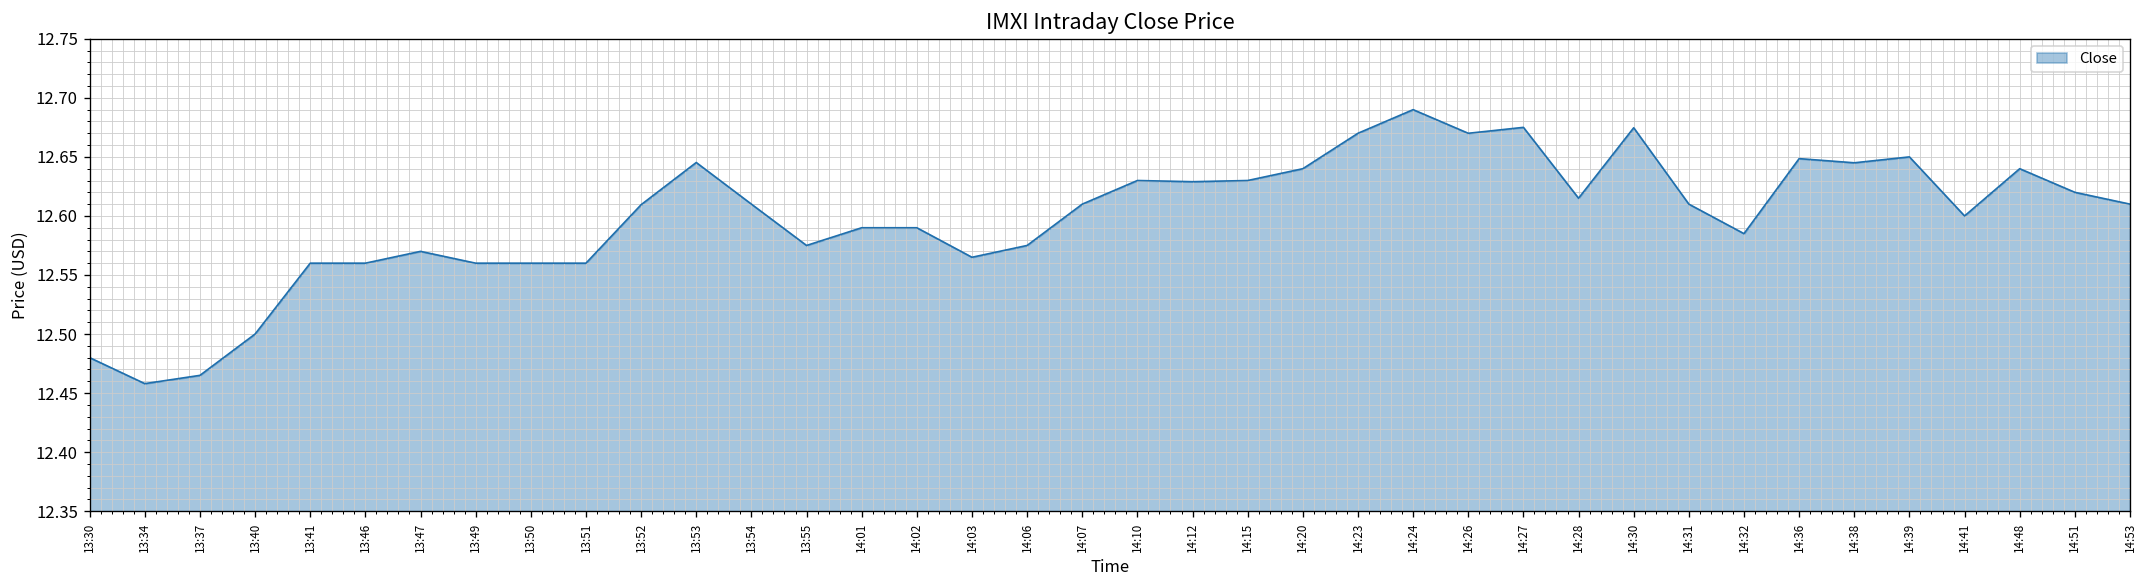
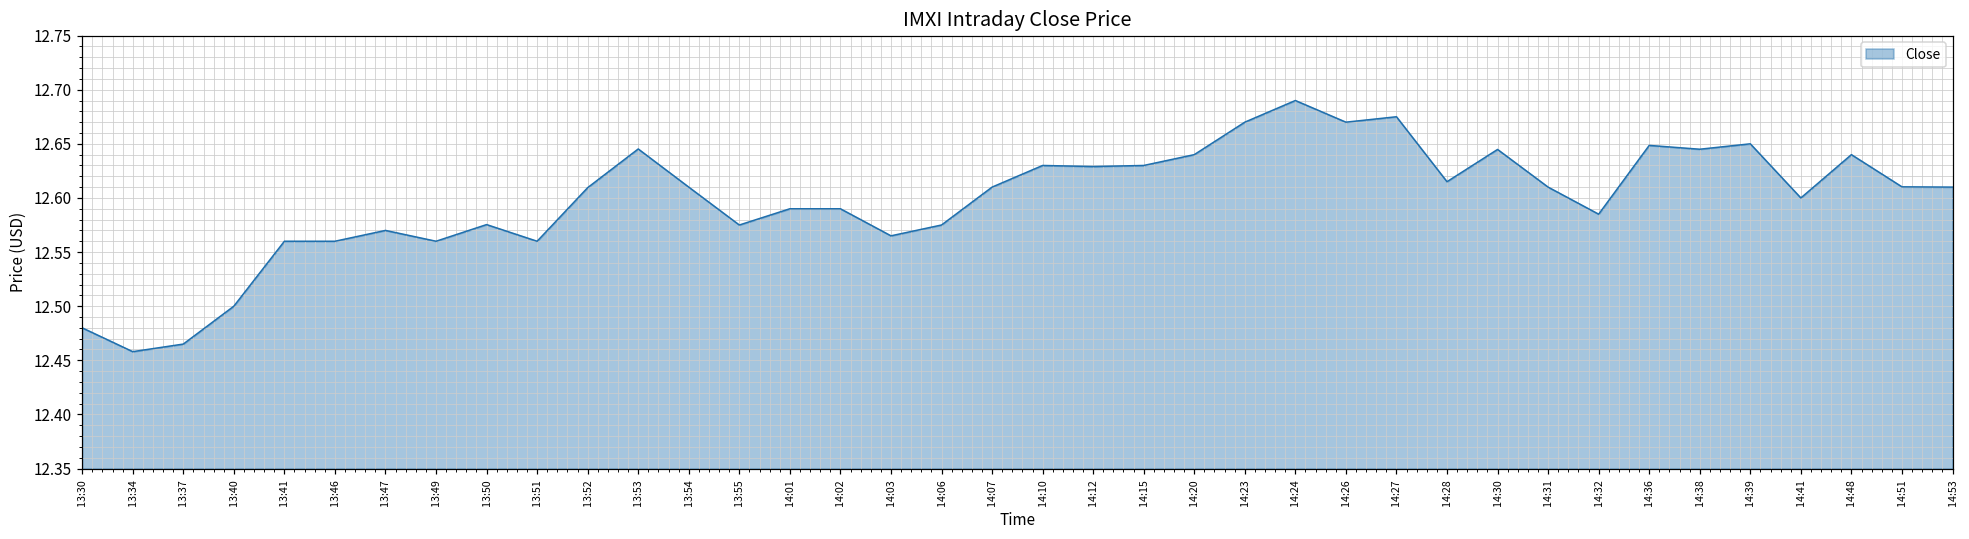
  {
    "13:30": 12.48,
    "13:34": 12.46,
    "13:37": 12.47,
    "13:40": 12.50,
    "13:41": 12.56,
    "13:46": 12.56,
    "13:47": 12.57,
    "13:49": 12.56,
-   "13:50": 12.56,
+   "13:50": 12.58,
    "13:51": 12.56,
    "13:52": 12.61,
    "13:53": 12.65,
    "13:54": 12.61,
    "13:55": 12.57,
    "14:01": 12.59,
    "14:02": 12.59,
    "14:03": 12.56,
    "14:06": 12.57,
    "14:07": 12.61,
    "14:10": 12.63,
    "14:12": 12.63,
    "14:15": 12.63,
    "14:20": 12.64,
    "14:23": 12.67,
    "14:24": 12.69,
    "14:26": 12.67,
    "14:27": 12.68,
    "14:28": 12.61,
-   "14:30": 12.67,
+   "14:30": 12.64,
    "14:31": 12.61,
    "14:32": 12.59,
    "14:36": 12.65,
    "14:38": 12.65,
    "14:39": 12.65,
    "14:41": 12.60,
    "14:48": 12.64,
-   "14:51": 12.62,
+   "14:51": 12.61,
    "14:53": 12.61
  }
